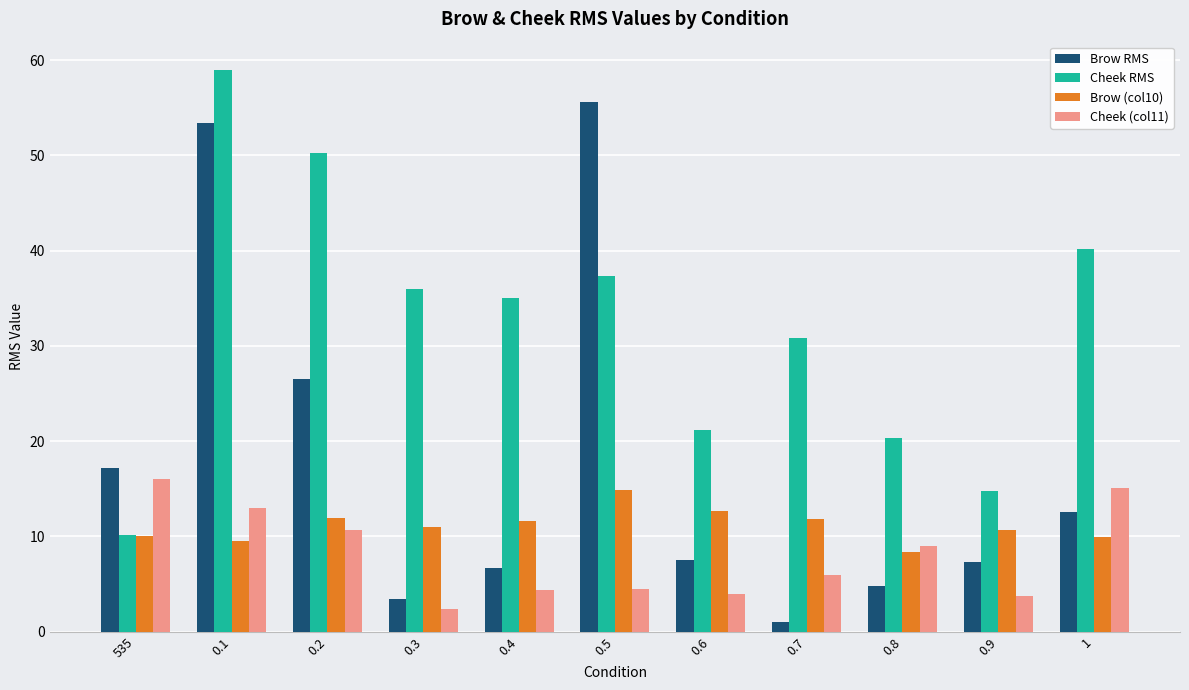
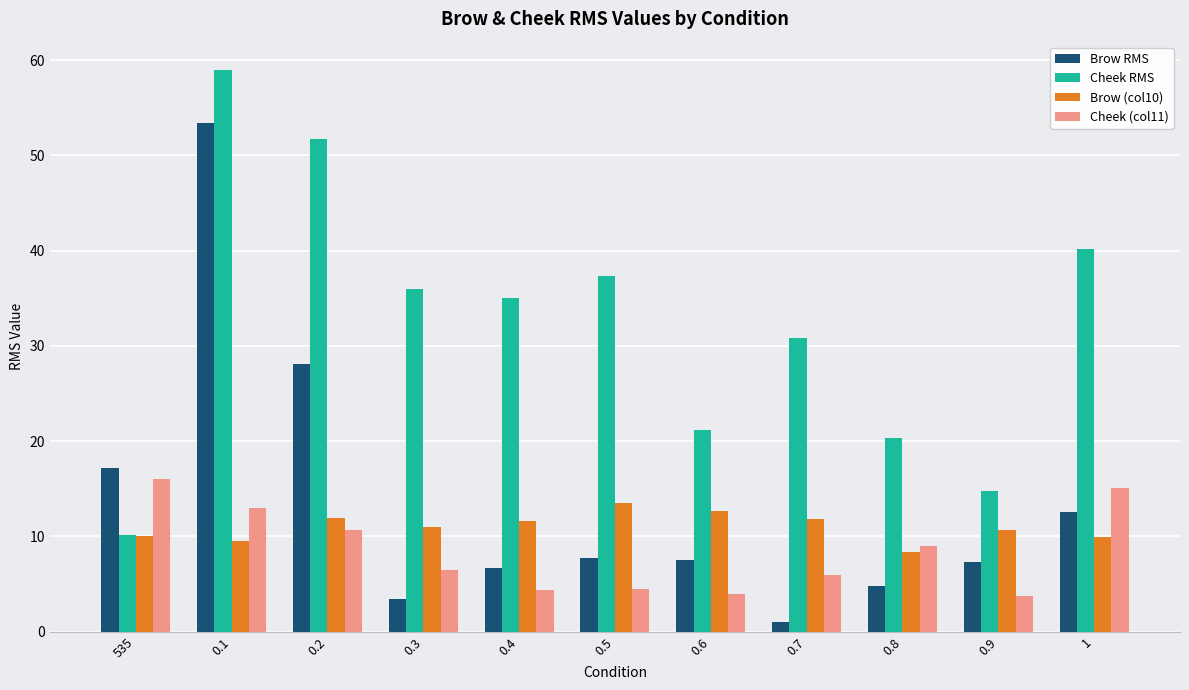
  {
    "Brow RMS": {
      "535": 17,
      "0.1": 53,
-     "0.2": 27,
+     "0.2": 28,
      "0.3": 3,
      "0.4": 7,
-     "0.5": 56,
+     "0.5": 8,
      "0.6": 7,
      "0.7": 1,
      "0.8": 5,
      "0.9": 7,
      "1": 13
    },
    "Cheek RMS": {
      "535": 10,
      "0.1": 59,
-     "0.2": 50,
+     "0.2": 52,
      "0.3": 36,
      "0.4": 35,
      "0.5": 37,
      "0.6": 21,
      "0.7": 31,
      "0.8": 20,
      "0.9": 15,
      "1": 40
    },
    "Brow (col10)": {
      "535": 10,
      "0.1": 10,
      "0.2": 12,
      "0.3": 11,
      "0.4": 12,
-     "0.5": 15,
+     "0.5": 14,
      "0.6": 13,
      "0.7": 12,
      "0.8": 8,
      "0.9": 11,
      "1": 10
    },
    "Cheek (col11)": {
      "535": 16,
      "0.1": 13,
      "0.2": 11,
-     "0.3": 2,
+     "0.3": 6,
      "0.4": 4,
      "0.5": 4,
      "0.6": 4,
      "0.7": 6,
      "0.8": 9,
      "0.9": 4,
      "1": 15
    }
  }
